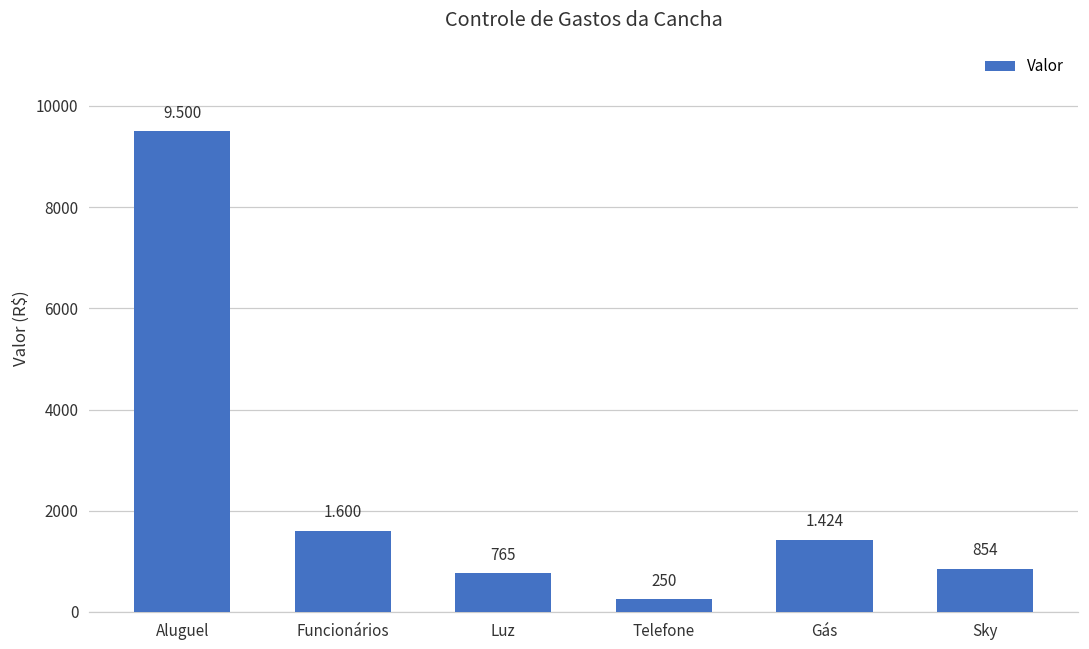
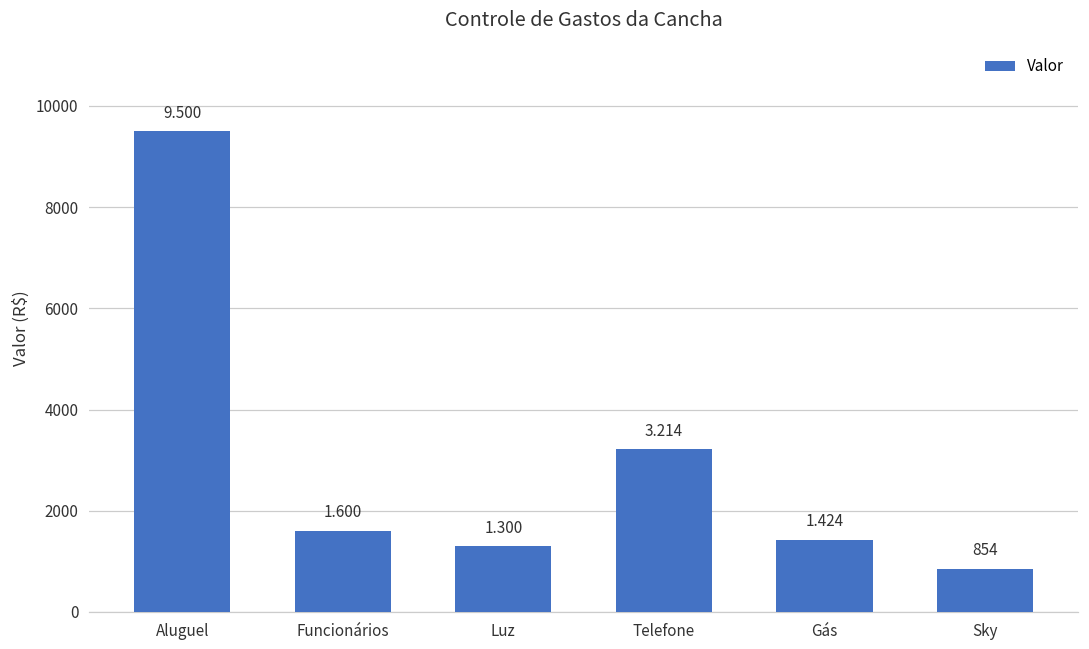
  {
-   "Luz": 765,
-   "Telefone": 250,
+   "Luz": 1.300,
+   "Telefone": 3.214,
    "Sky": 854
  }
